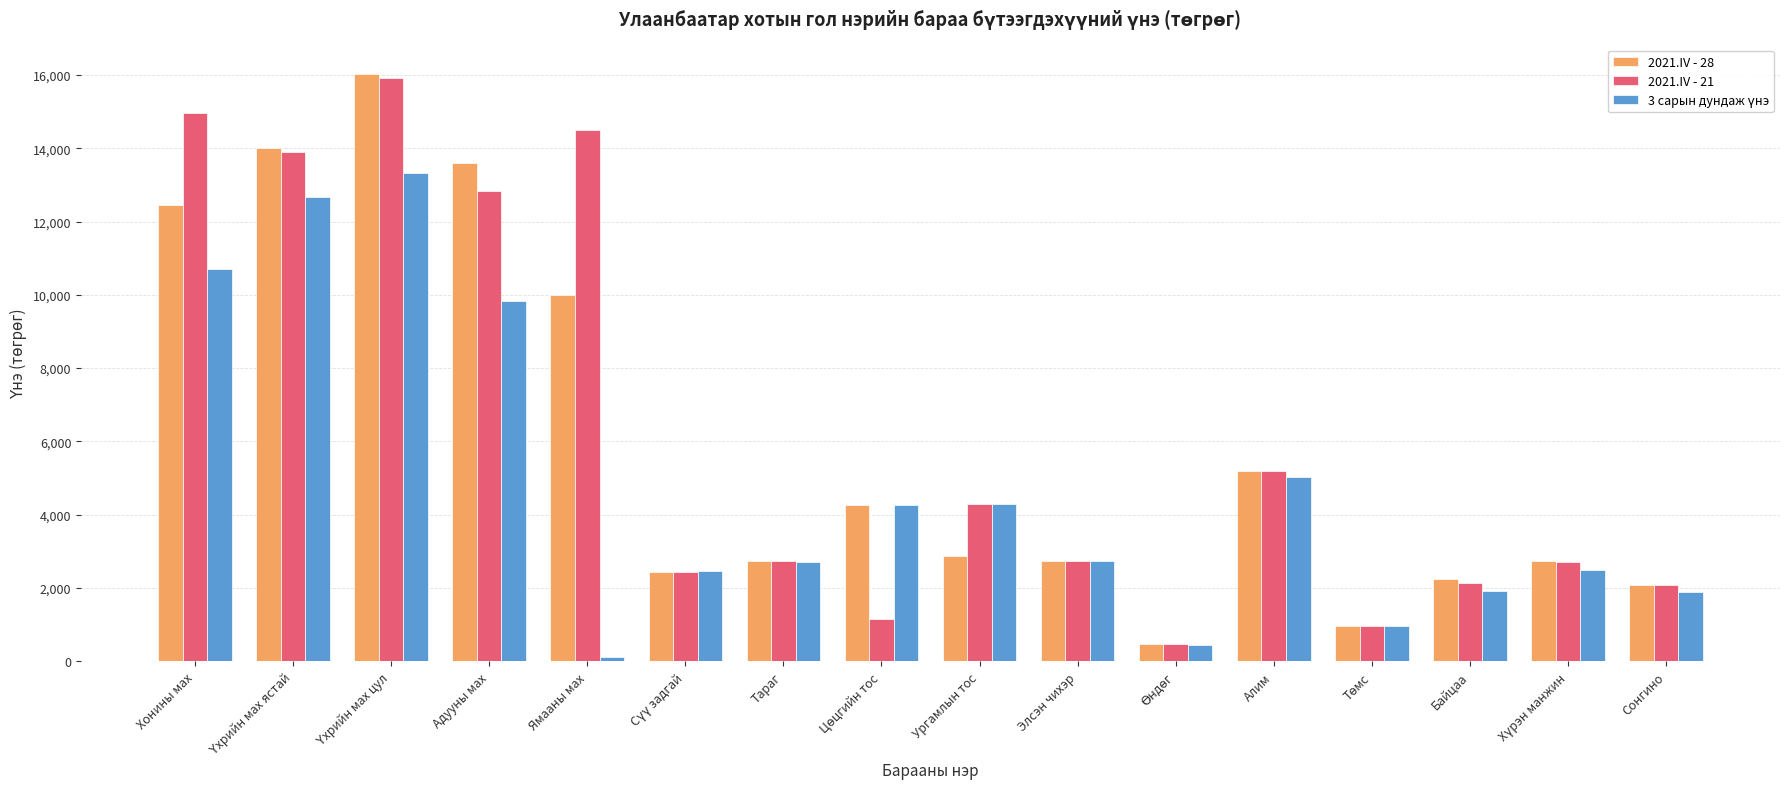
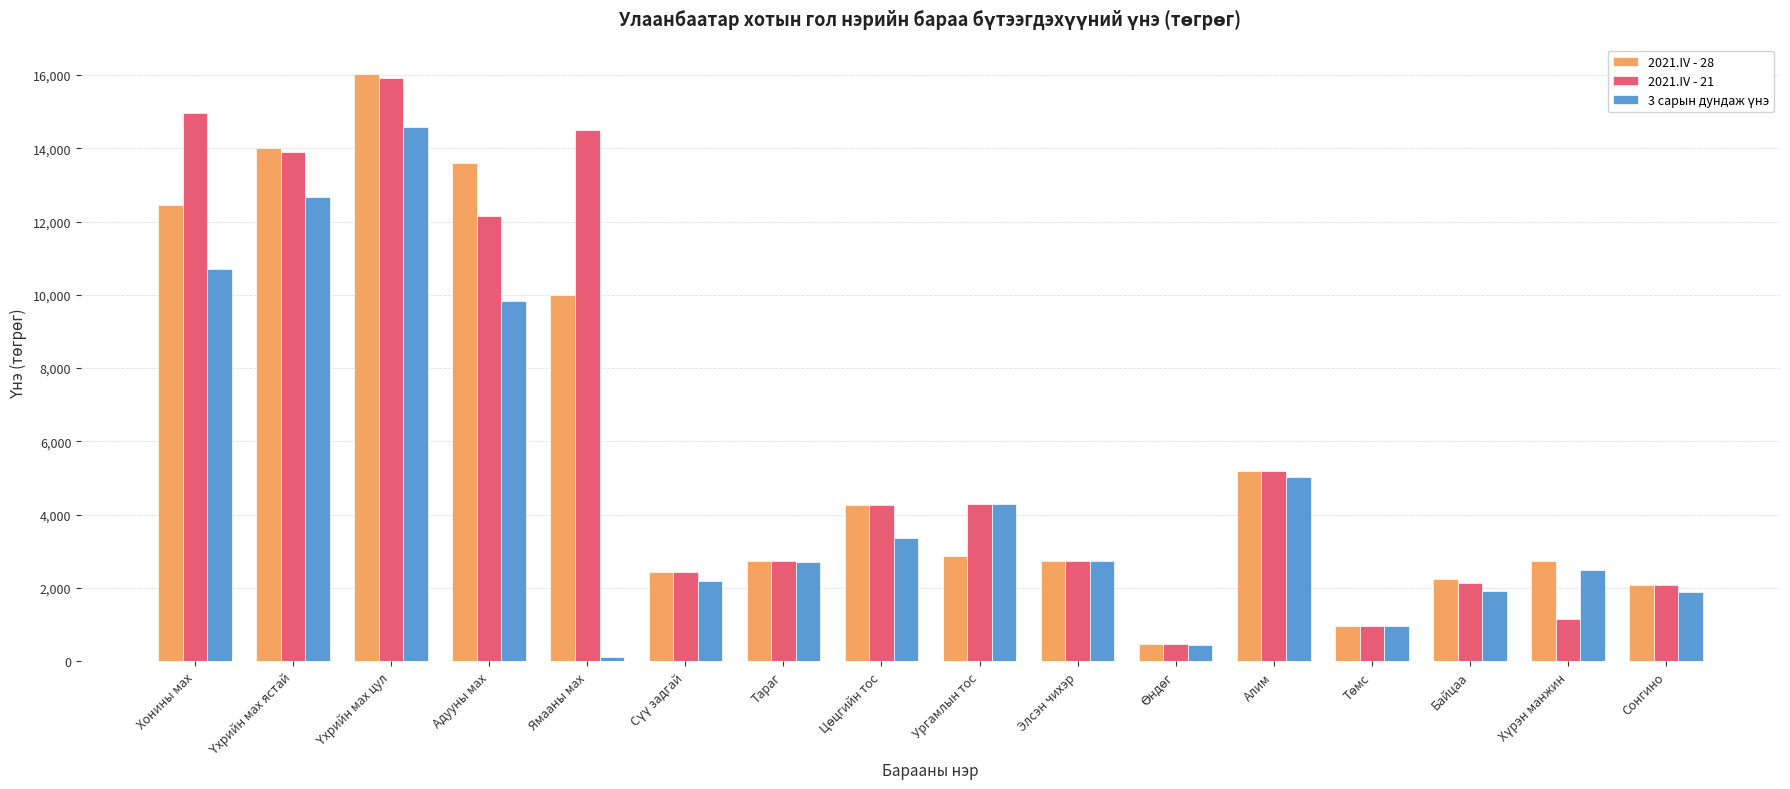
  {
    "2021.IV - 28": {
      "Хонины мах": "12,500",
      "Үхрийн мах ястай": "14,000",
      "Үхрийн мах цул": "16,000",
      "Адууны мах": "13,600",
      "Ямааны мах": "10,000",
      "Сүү задгай": "2,400",
      "Тараг": "2,700",
      "Цөцгийн тос": "4,300",
      "Ургамлын тос": "2,900",
      "Элсэн чихэр": "2,800",
      "Өндөг": "500",
      "Алим": "5,200",
      "Төмс": "1,000",
      "Байцаа": "2,300",
      "Хүрэн манжин": "2,800",
      "Сонгино": "2,100"
    },
    "2021.IV - 21": {
      "Хонины мах": "15,000",
      "Үхрийн мах ястай": "13,900",
      "Үхрийн мах цул": "15,900",
-     "Адууны мах": "12,800",
+     "Адууны мах": "12,200",
      "Ямааны мах": "14,500",
      "Сүү задгай": "2,400",
      "Тараг": "2,700",
-     "Цөцгийн тос": "1,200",
+     "Цөцгийн тос": "4,300",
      "Ургамлын тос": "4,300",
      "Элсэн чихэр": "2,800",
      "Өндөг": "500",
      "Алим": "5,200",
      "Төмс": "1,000",
      "Байцаа": "2,200",
-     "Хүрэн манжин": "2,700",
+     "Хүрэн манжин": "1,200",
      "Сонгино": "2,100"
    },
    "3 сарын дундаж үнэ": {
      "Хонины мах": "10,700",
      "Үхрийн мах ястай": "12,700",
-     "Үхрийн мах цул": "13,300",
+     "Үхрийн мах цул": "14,600",
      "Адууны мах": "9,800",
      "Ямааны мах": "100",
-     "Сүү задгай": "2,500",
+     "Сүү задгай": "2,200",
      "Тараг": "2,700",
-     "Цөцгийн тос": "4,300",
+     "Цөцгийн тос": "3,400",
      "Ургамлын тос": "4,300",
      "Элсэн чихэр": "2,800",
      "Өндөг": "500",
      "Алим": "5,000",
      "Төмс": "1,000",
      "Байцаа": "1,900",
      "Хүрэн манжин": "2,500",
      "Сонгино": "1,900"
    }
  }
